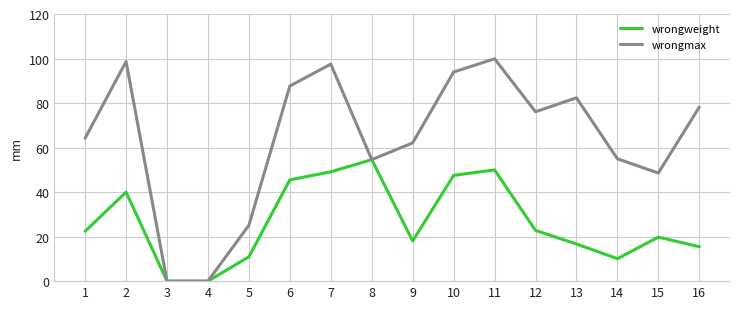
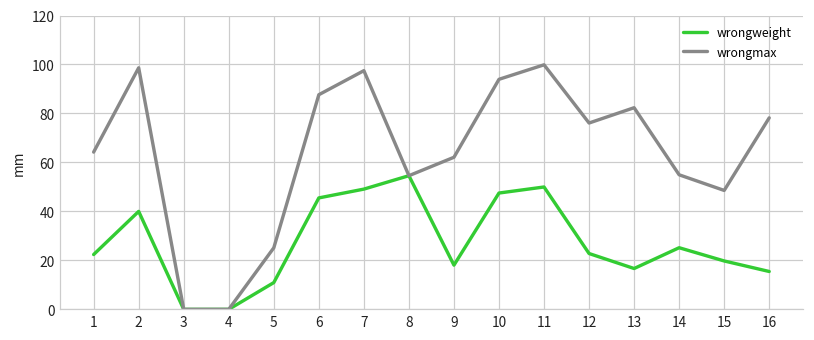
  {
    "wrongweight": {
      "1": 22,
      "2": 40,
      "5": 11,
      "6": 46,
      "7": 49,
      "9": 18,
      "10": 48,
      "11": 50,
      "12": 23,
      "13": 17,
-     "14": 10,
+     "14": 25,
      "15": 20,
      "16": 15
    },
    "wrongmax": {
      "1": 64,
      "2": 99,
      "5": 25,
      "6": 88,
      "7": 97,
      "9": 62,
      "10": 94,
      "11": 100,
      "12": 76,
      "13": 82,
      "14": 55,
      "15": 49,
      "16": 78
    }
  }
